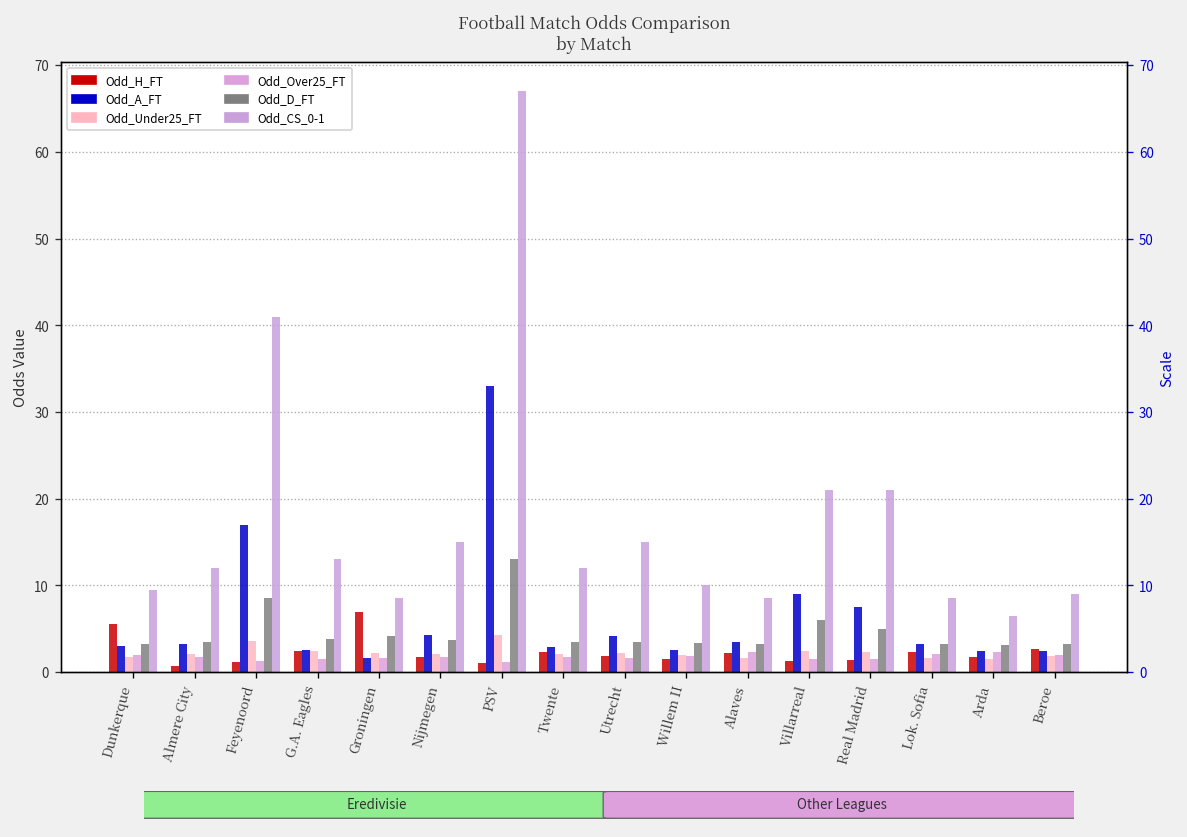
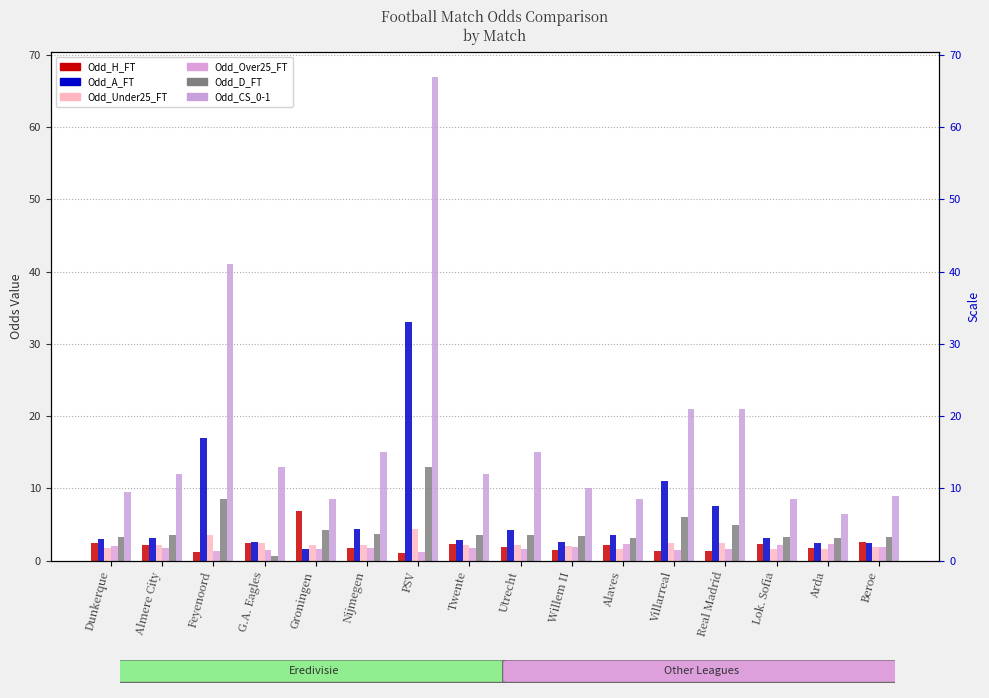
  {
    "Odd_H_FT": {
-     "Dunkerque": 6,
-     "Almere City": 1,
+     "Dunkerque": 2,
+     "Almere City": 2,
      "Feyenoord": 1,
      "G.A. Eagles": 3,
      "Groningen": 7,
      "Nijmegen": 2,
      "PSV": 1,
      "Twente": 2,
      "Utrecht": 2,
      "Willem II": 2,
      "Alaves": 2,
      "Villarreal": 1,
      "Real Madrid": 1,
      "Lok. Sofia": 2,
      "Arda": 2,
      "Beroe": 3
    },
    "Odd_A_FT": {
      "Dunkerque": 3,
      "Almere City": 3,
      "Feyenoord": 17,
      "G.A. Eagles": 3,
      "Groningen": 2,
      "Nijmegen": 4,
      "PSV": 33,
      "Twente": 3,
      "Utrecht": 4,
      "Willem II": 3,
      "Alaves": 4,
-     "Villarreal": 9,
+     "Villarreal": 11,
      "Real Madrid": 8,
      "Lok. Sofia": 3,
      "Arda": 2,
      "Beroe": 3
    },
    "Odd_D_FT": {
      "Dunkerque": 3,
      "Almere City": 4,
      "Feyenoord": 9,
-     "G.A. Eagles": 4,
+     "G.A. Eagles": 1,
      "Groningen": 4,
      "Nijmegen": 4,
      "PSV": 13,
      "Twente": 4,
      "Utrecht": 4,
      "Willem II": 3,
      "Alaves": 3,
      "Villarreal": 6,
      "Real Madrid": 5,
      "Lok. Sofia": 3,
      "Arda": 3,
      "Beroe": 3
    }
  }
